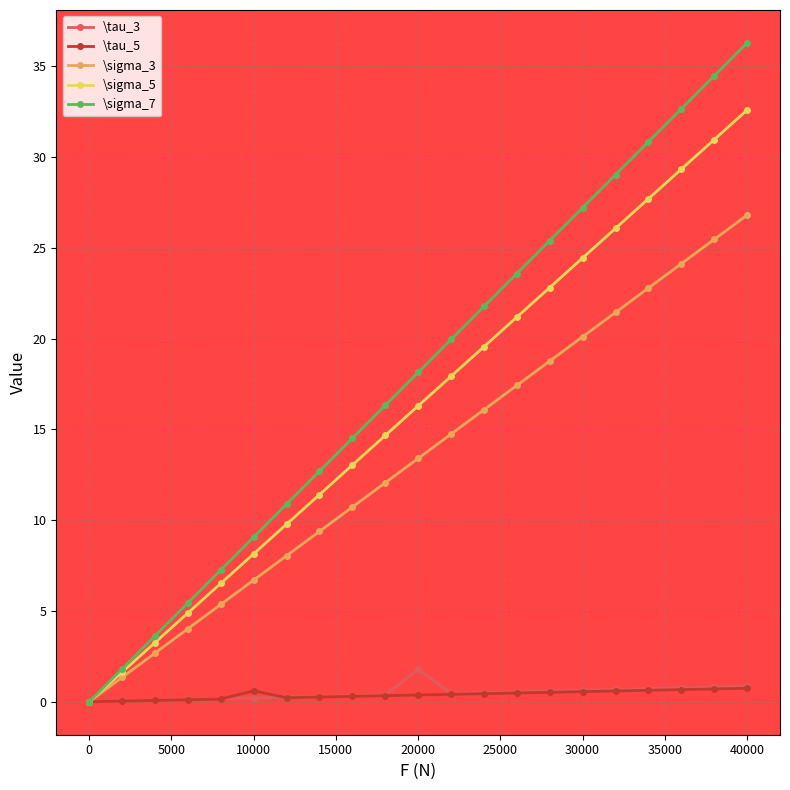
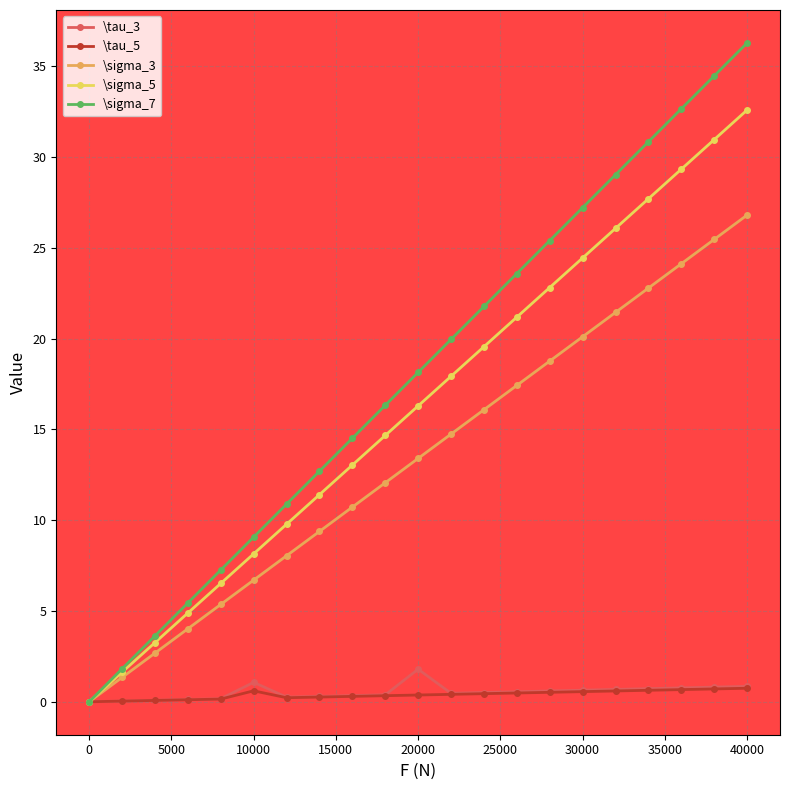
  {
    "\\tau_3": {
-     "10000": 0.2,
+     "10000": 1.1,
      "20000": 1.8
    },
    "\\tau_5": {
      "10000": 0.6,
      "20000": 0.4
    },
    "\\sigma_7": {
      "10000": 9.1,
      "20000": 18.1,
      "30000": 27.2,
      "40000": 36.3
    }
  }
